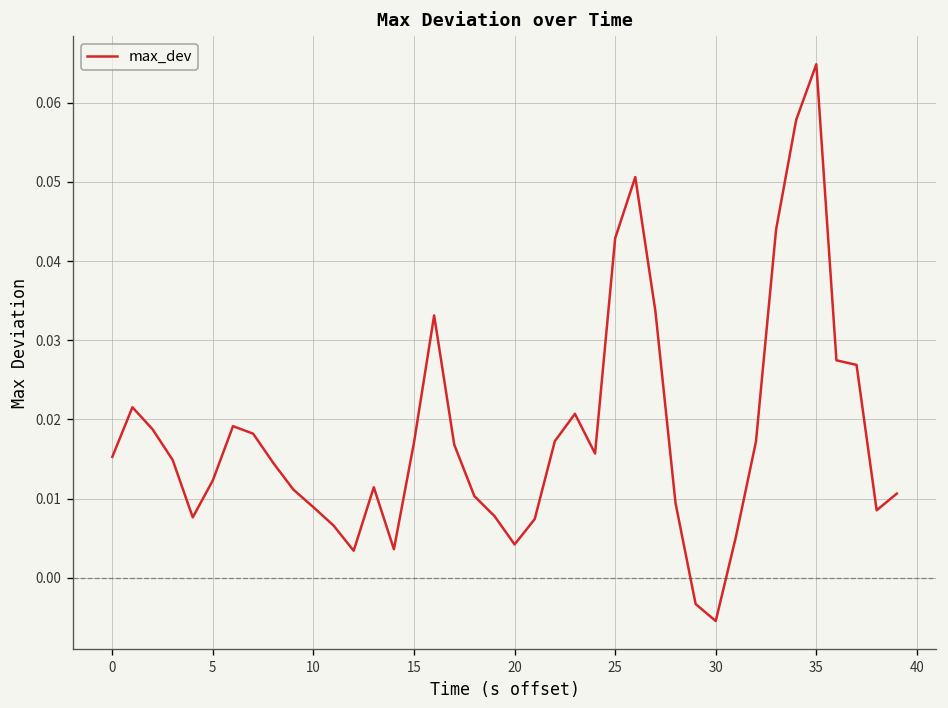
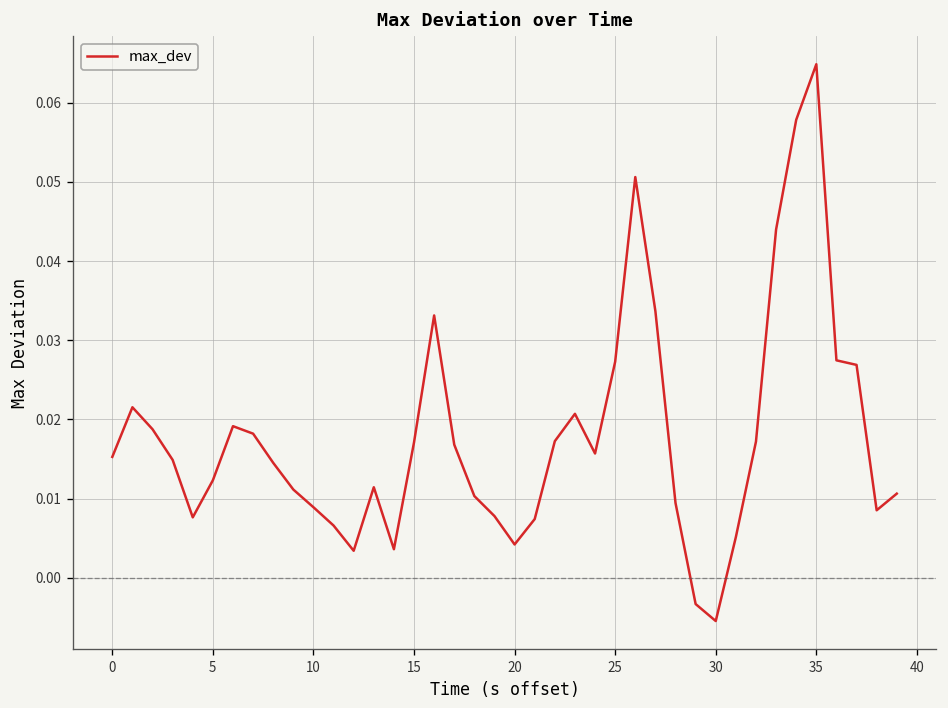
  {
    "0": 0.015,
    "5": 0.012,
    "10": 0.009,
    "15": 0.017,
    "20": 0.004,
-   "25": 0.043,
+   "25": 0.027,
    "30": -0.005,
    "35": 0.065
  }
